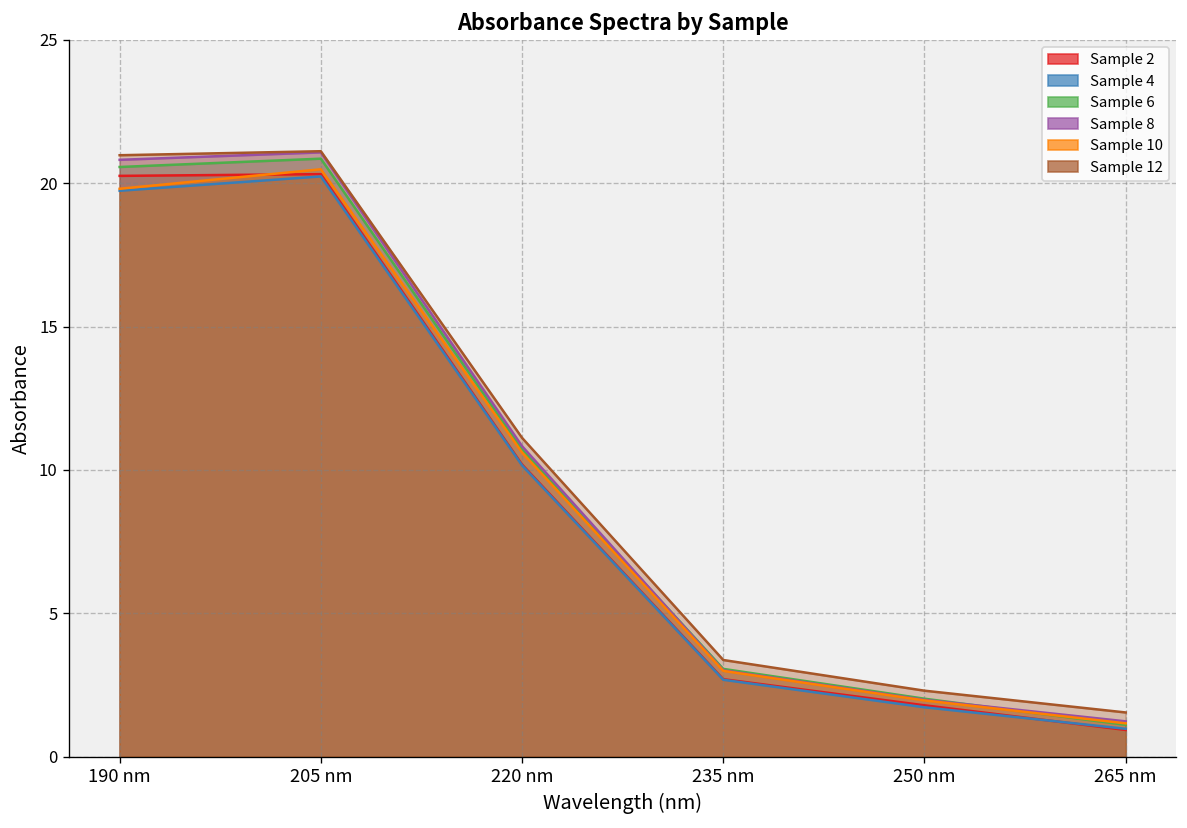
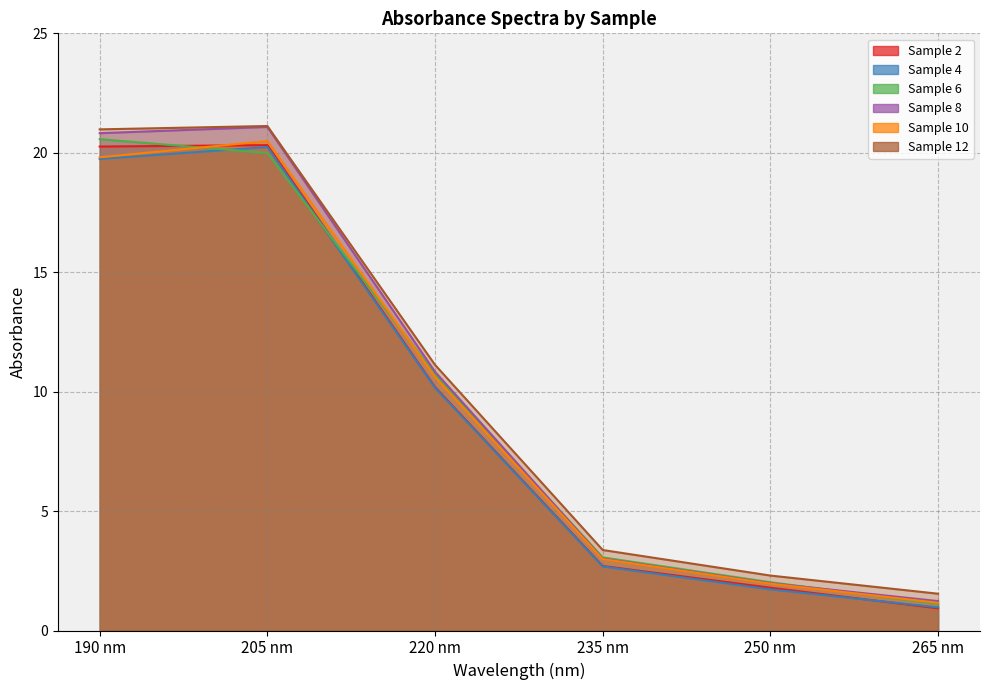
  {
    "Sample 6": {
      "190 nm": 20.6,
-     "205 nm": 20.9,
+     "205 nm": 20.0,
      "220 nm": 10.7
    }
  }
